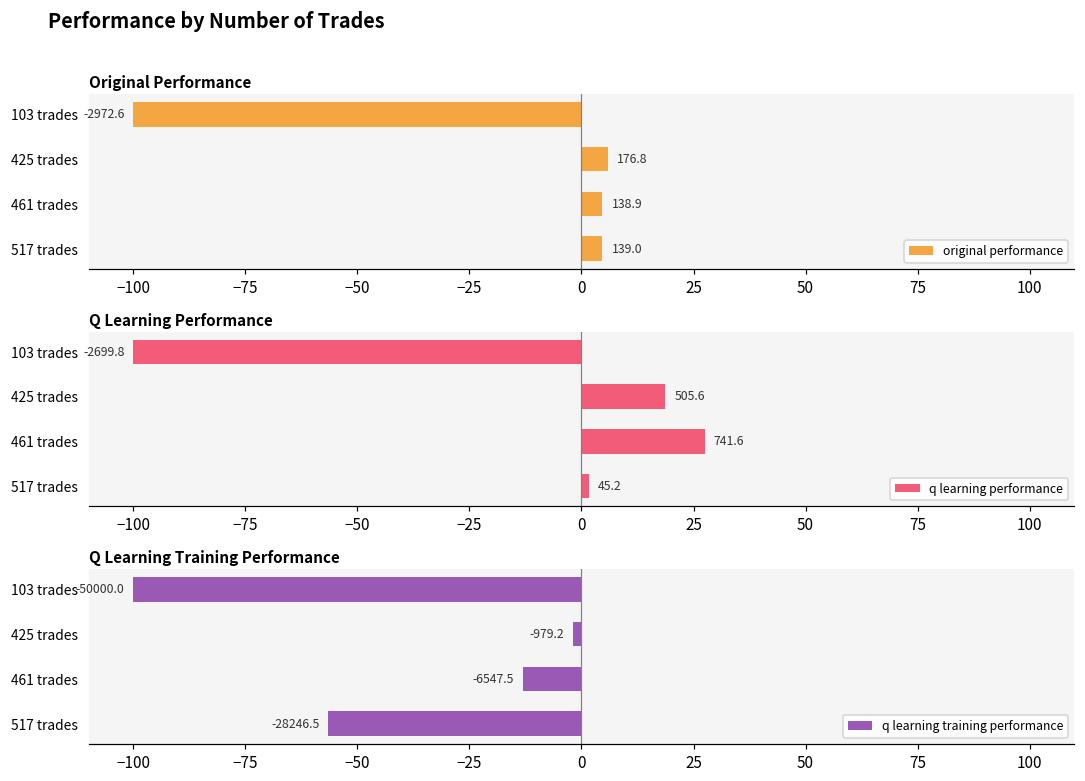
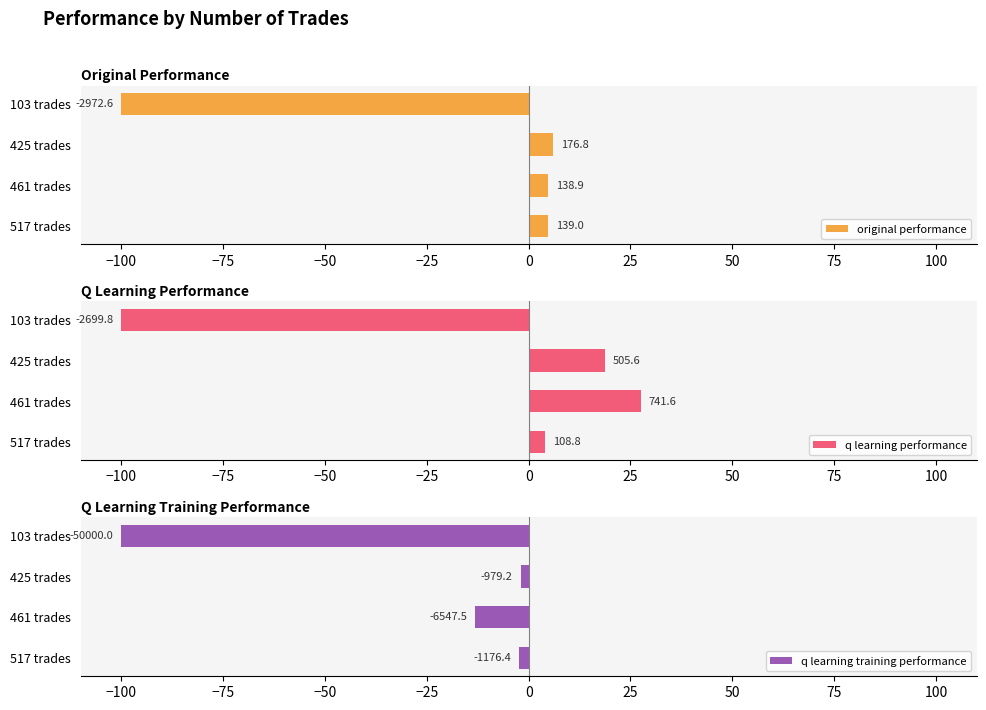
  {
    "Q Learning Performance": {
-     "517 trades": 45.2
+     "517 trades": 108.8
    },
    "Q Learning Training Performance": {
-     "517 trades": -28246.5
+     "517 trades": -1176.4
    }
  }
